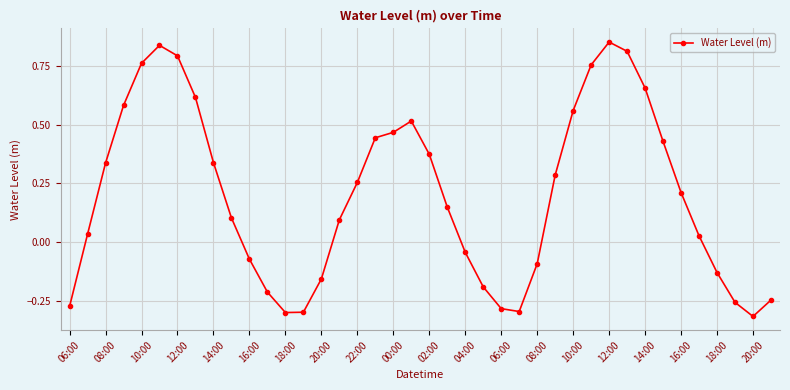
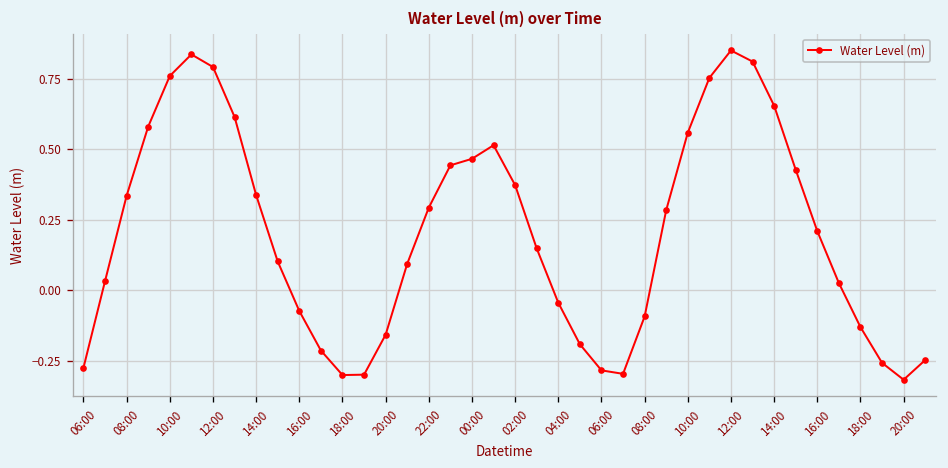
  {
-   "22:00": 0.25,
+   "22:00": 0.29,
    "00:00": 0.47,
    "02:00": 0.37,
    "04:00": -0.04
  }
